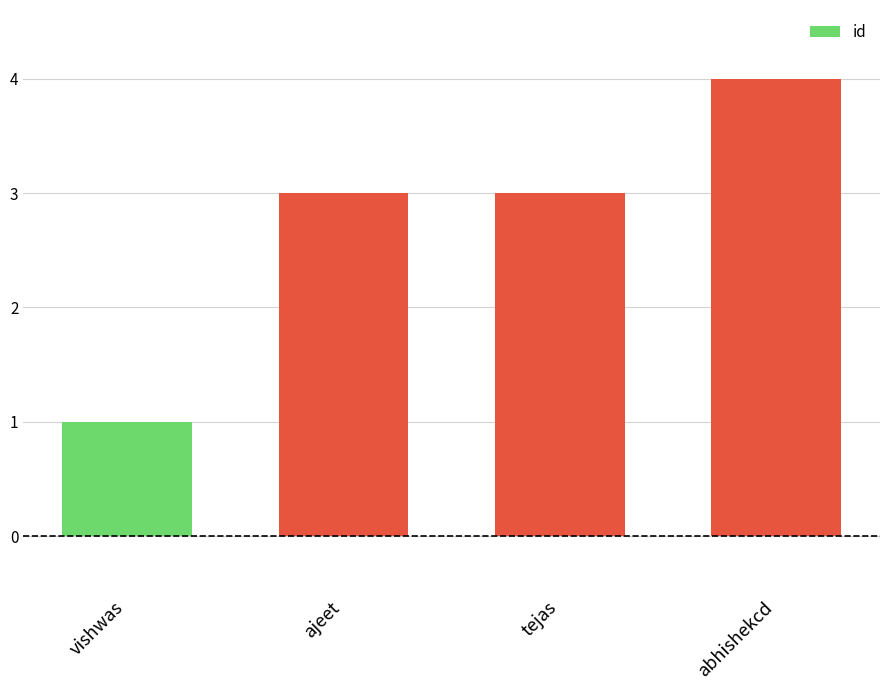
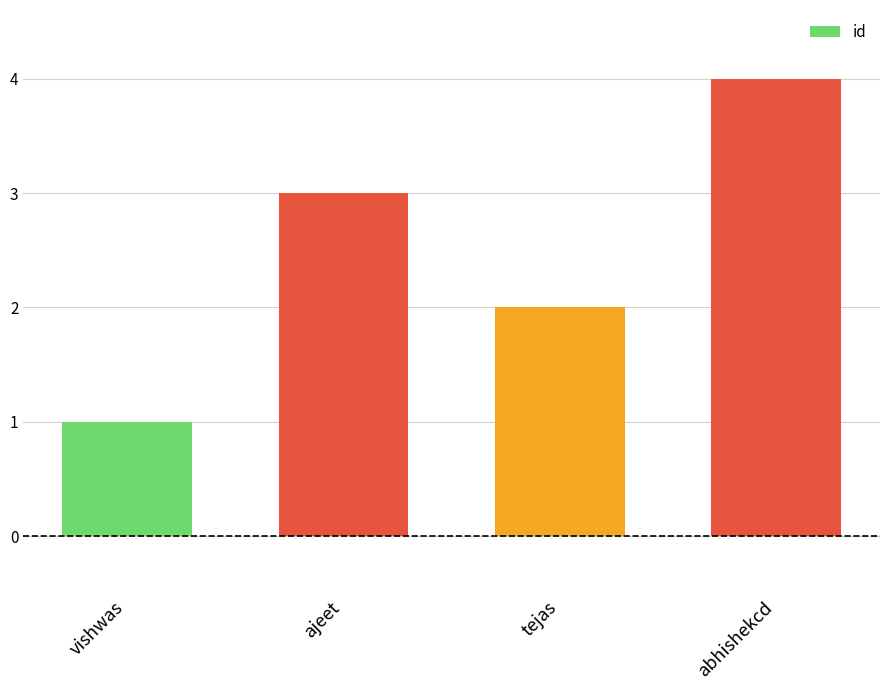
  {
    "vishwas": 1,
    "ajeet": 3,
-   "tejas": 3,
+   "tejas": 2,
    "abhishekcd": 4
  }
